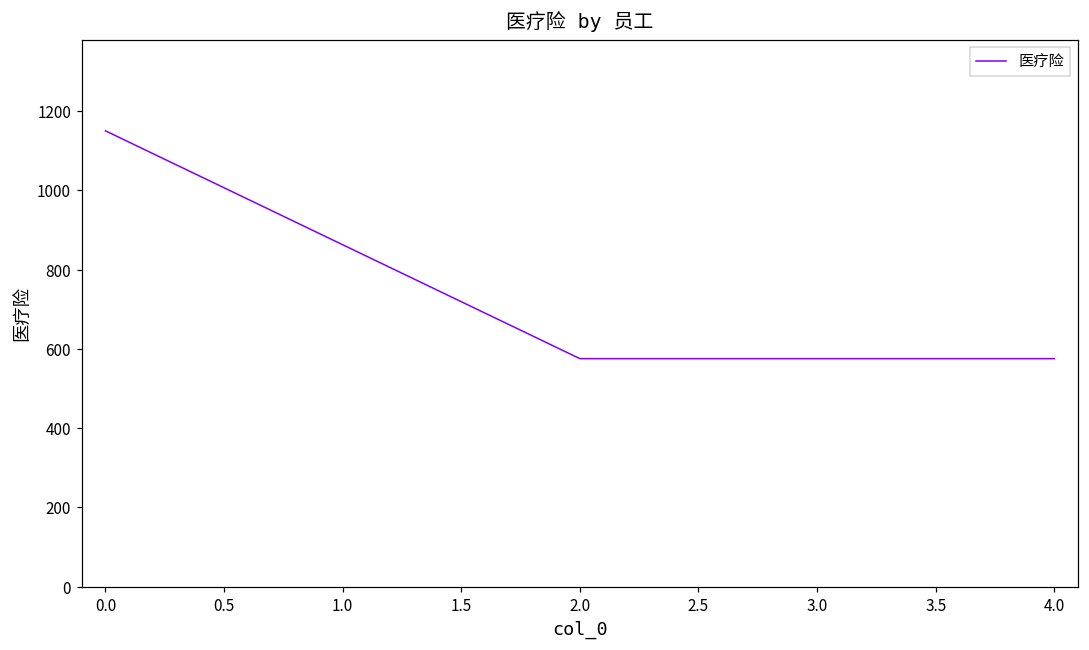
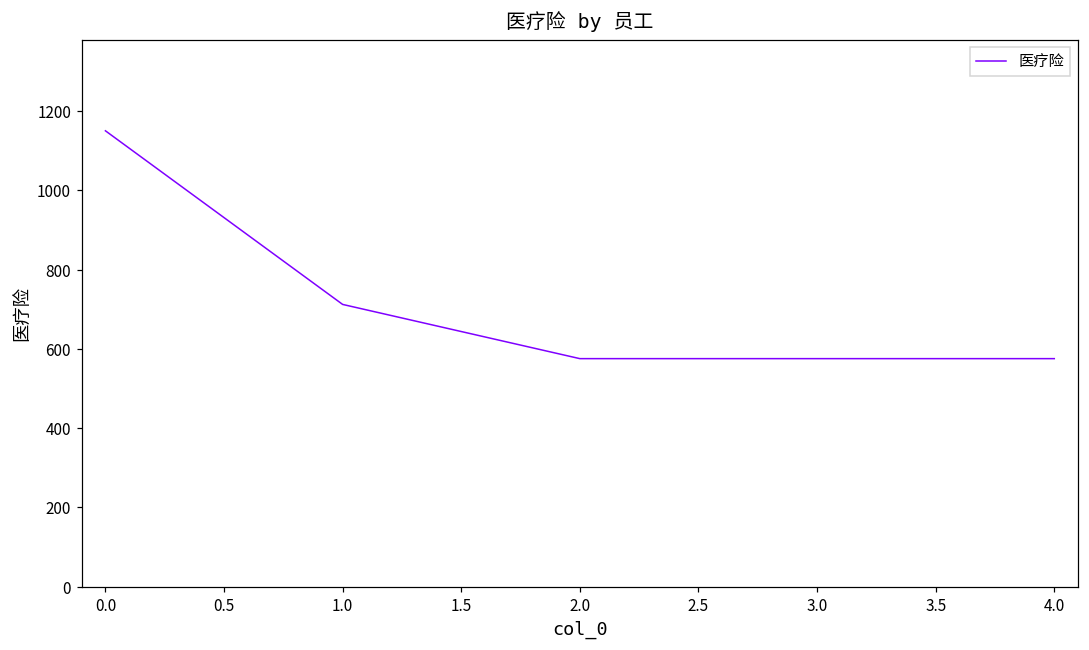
  {
    "0.0": 1150,
-   "1.0": 860,
+   "1.0": 710,
    "2.0": 580,
    "3.0": 580,
    "4.0": 580
  }
